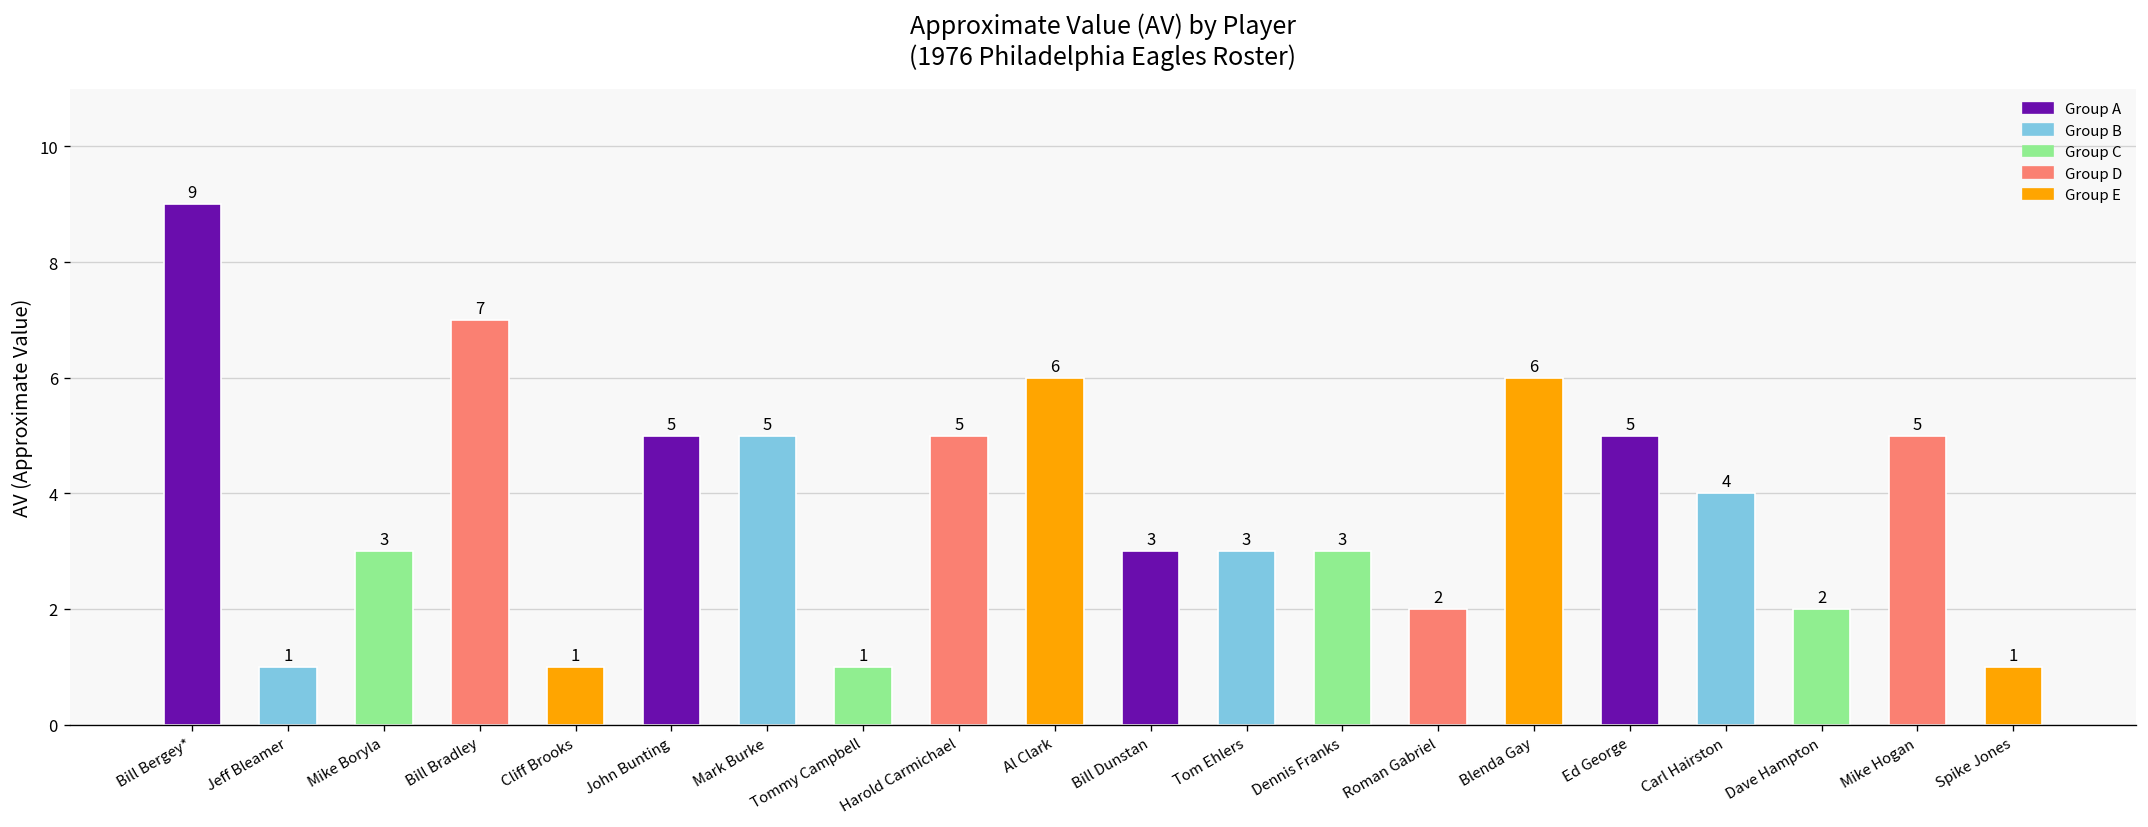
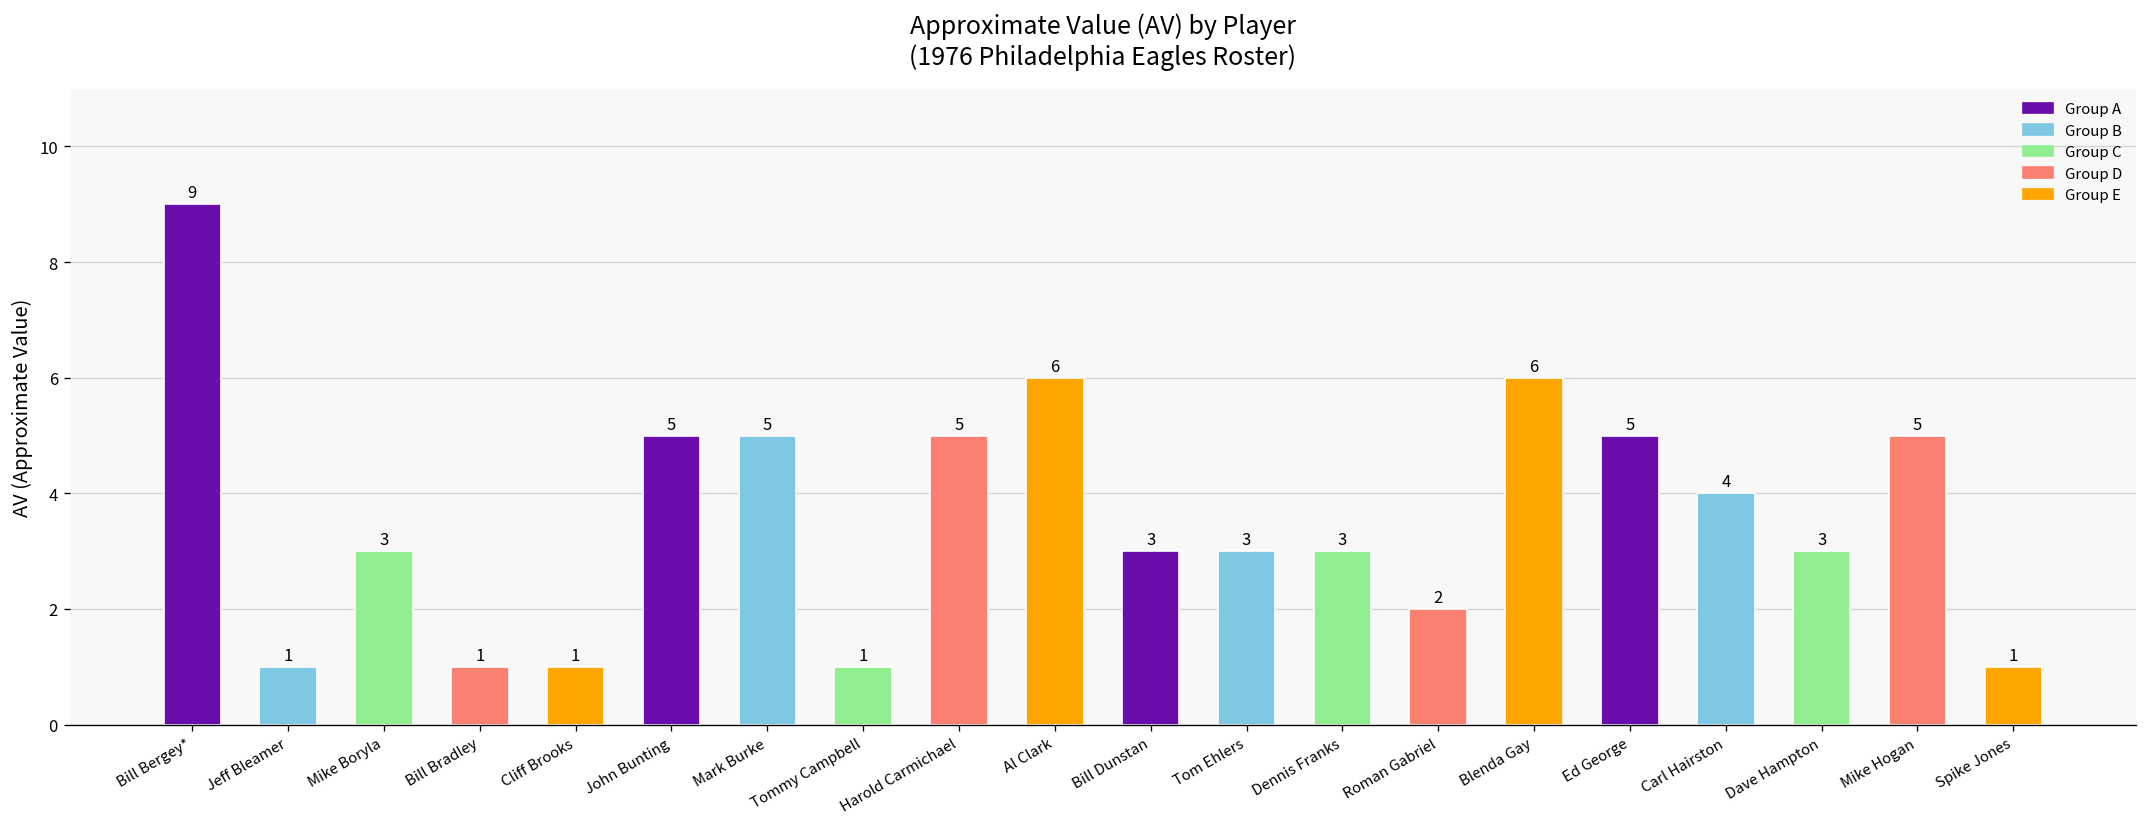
  {
    "Bill Bergey*": 9,
    "Jeff Bleamer": 1,
    "Mike Boryla": 3,
-   "Bill Bradley": 7,
+   "Bill Bradley": 1,
    "Cliff Brooks": 1,
    "John Bunting": 5,
    "Mark Burke": 5,
    "Tommy Campbell": 1,
    "Harold Carmichael": 5,
    "Al Clark": 6,
    "Bill Dunstan": 3,
    "Tom Ehlers": 3,
    "Dennis Franks": 3,
    "Roman Gabriel": 2,
    "Blenda Gay": 6,
    "Ed George": 5,
    "Carl Hairston": 4,
-   "Dave Hampton": 2,
+   "Dave Hampton": 3,
    "Mike Hogan": 5,
    "Spike Jones": 1
  }
